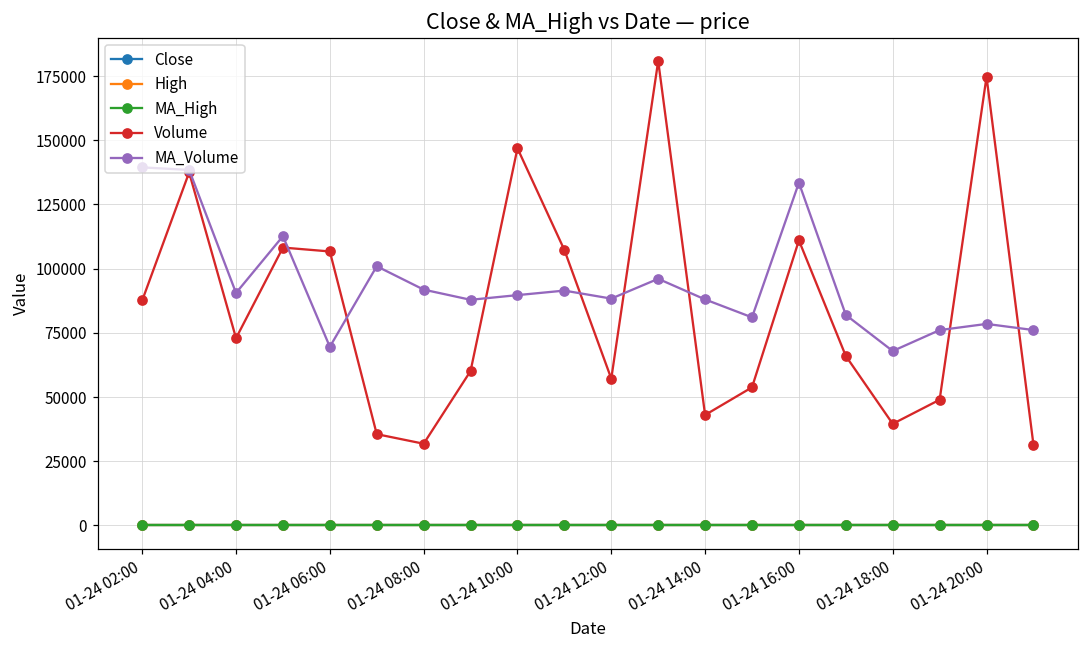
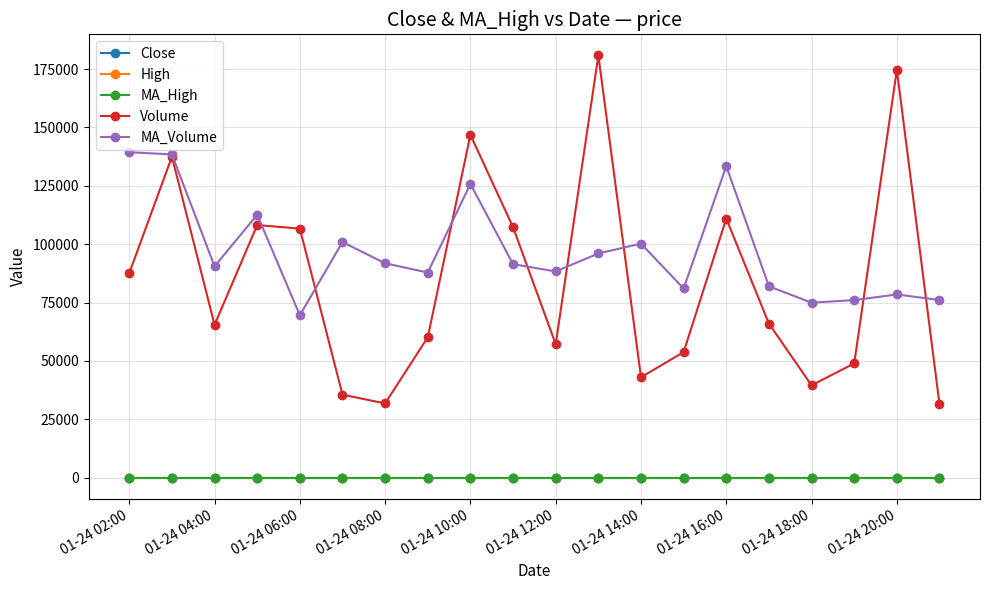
  {
    "MA_High": {
      "01-24 02:00": 0,
      "01-24 04:00": 0,
      "01-24 06:00": 0,
      "01-24 08:00": 0,
      "01-24 10:00": 0,
      "01-24 12:00": 0,
      "01-24 14:00": 0,
      "01-24 16:00": 0,
      "01-24 18:00": 0,
      "01-24 20:00": 0
    },
    "Volume": {
      "01-24 02:00": 88000,
-     "01-24 04:00": 73000,
+     "01-24 04:00": 65000,
      "01-24 06:00": 107000,
      "01-24 08:00": 32000,
      "01-24 10:00": 147000,
      "01-24 12:00": 57000,
      "01-24 14:00": 43000,
      "01-24 16:00": 111000,
      "01-24 18:00": 40000,
      "01-24 20:00": 175000
    },
    "MA_Volume": {
      "01-24 02:00": 139000,
      "01-24 04:00": 91000,
      "01-24 06:00": 70000,
      "01-24 08:00": 92000,
-     "01-24 10:00": 90000,
+     "01-24 10:00": 126000,
      "01-24 12:00": 88000,
-     "01-24 14:00": 88000,
+     "01-24 14:00": 100000,
      "01-24 16:00": 133000,
-     "01-24 18:00": 68000,
+     "01-24 18:00": 75000,
      "01-24 20:00": 78000
    }
  }
